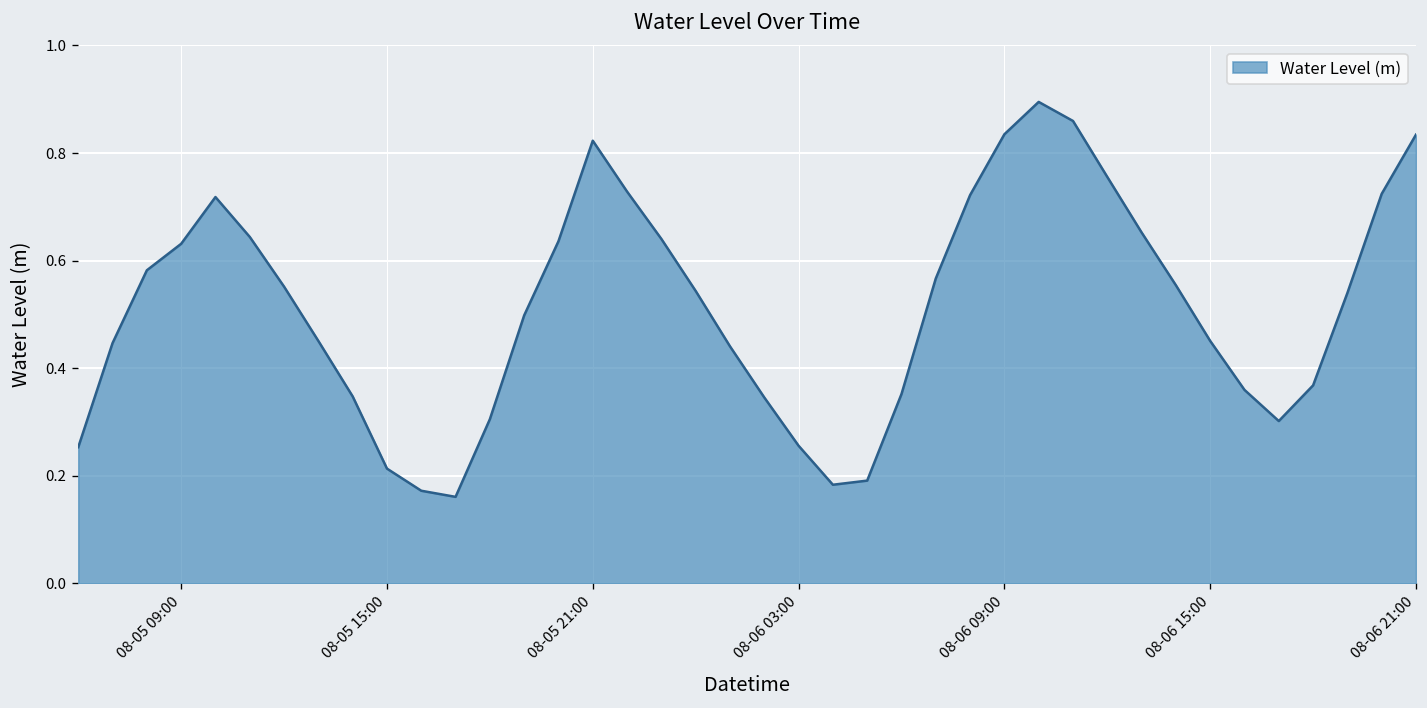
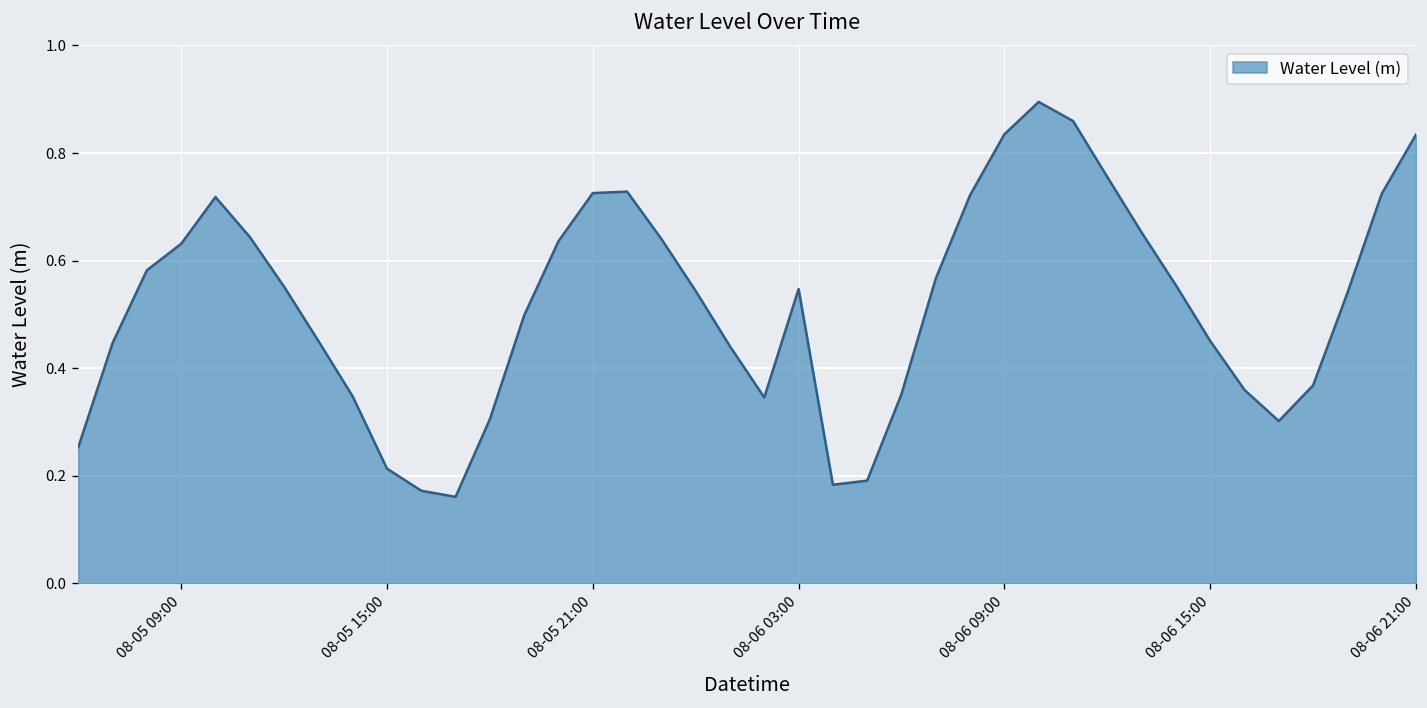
  {
    "08-05 09:00": 0.63,
    "08-05 15:00": 0.21,
-   "08-05 21:00": 0.82,
-   "08-06 03:00": 0.26,
+   "08-05 21:00": 0.73,
+   "08-06 03:00": 0.55,
    "08-06 09:00": 0.83,
    "08-06 15:00": 0.45,
    "08-06 21:00": 0.83
  }
